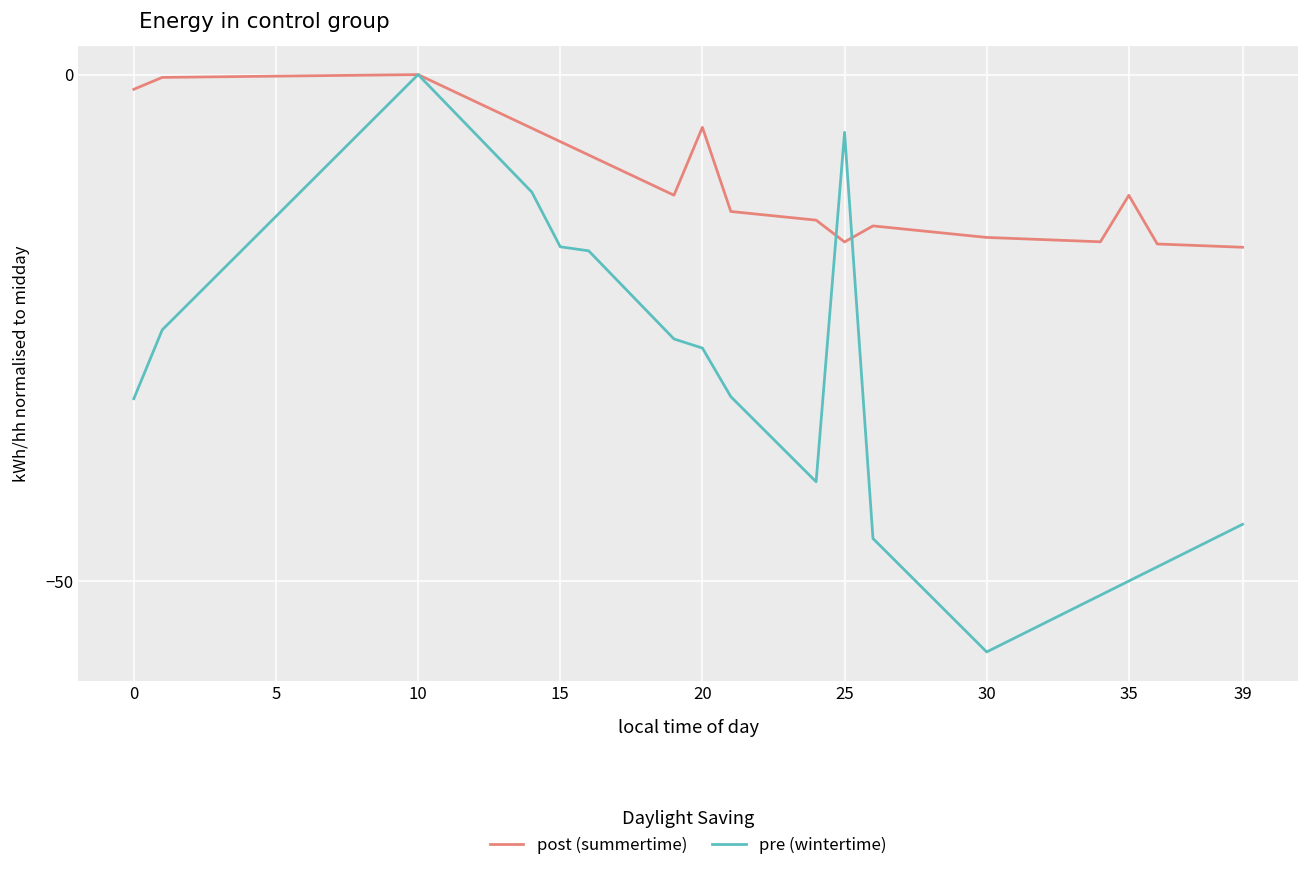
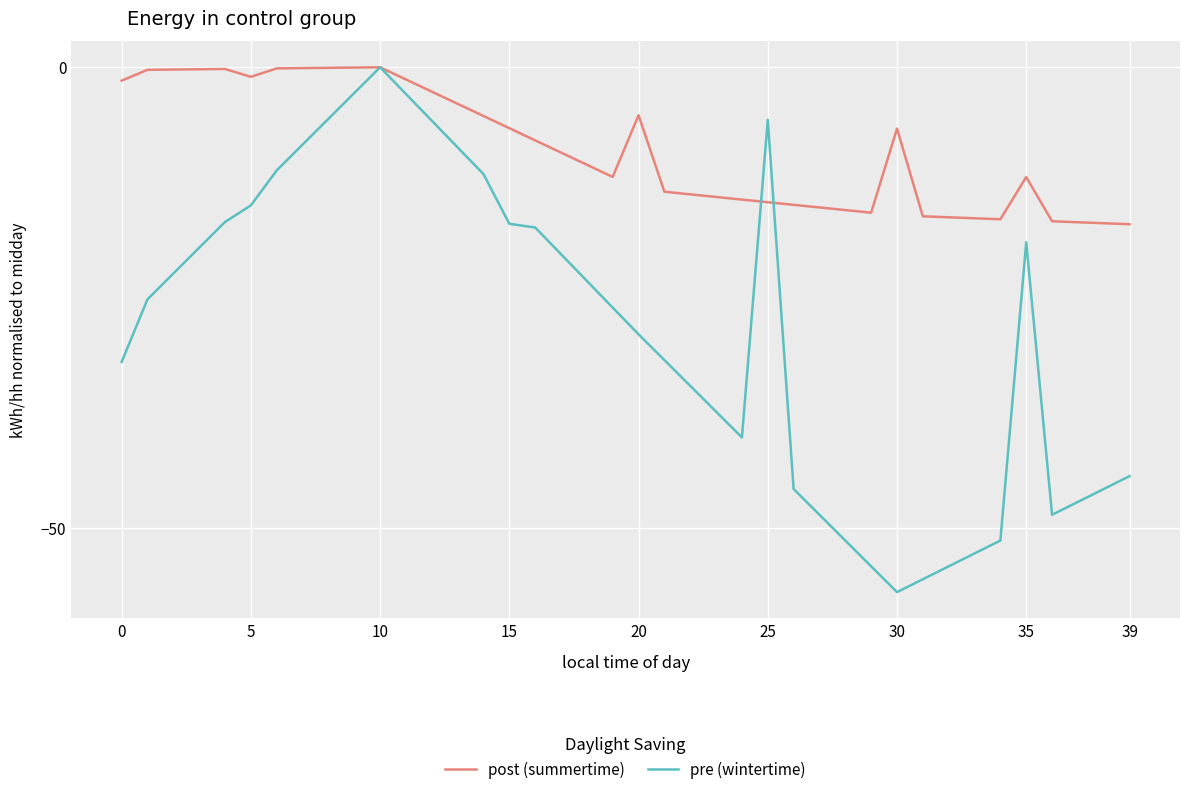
  {
    "post (summertime)": {
      "0": -1,
-     "5": 0,
+     "5": -1,
      "15": -7,
      "20": -5,
-     "25": -17,
-     "30": -16,
+     "25": -15,
+     "30": -7,
      "35": -12,
      "39": -17
    },
    "pre (wintertime)": {
      "0": -32,
-     "5": -14,
+     "5": -15,
      "15": -17,
-     "20": -27,
+     "20": -29,
      "25": -6,
      "30": -57,
-     "35": -50,
+     "35": -19,
      "39": -44
    }
  }
